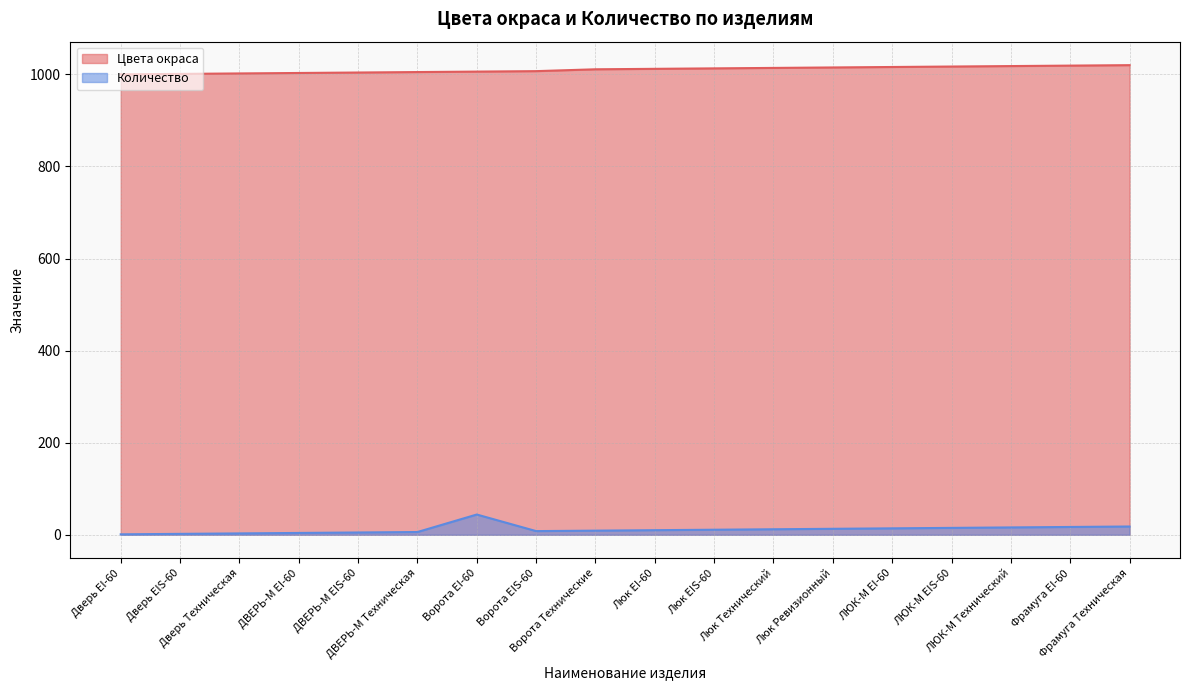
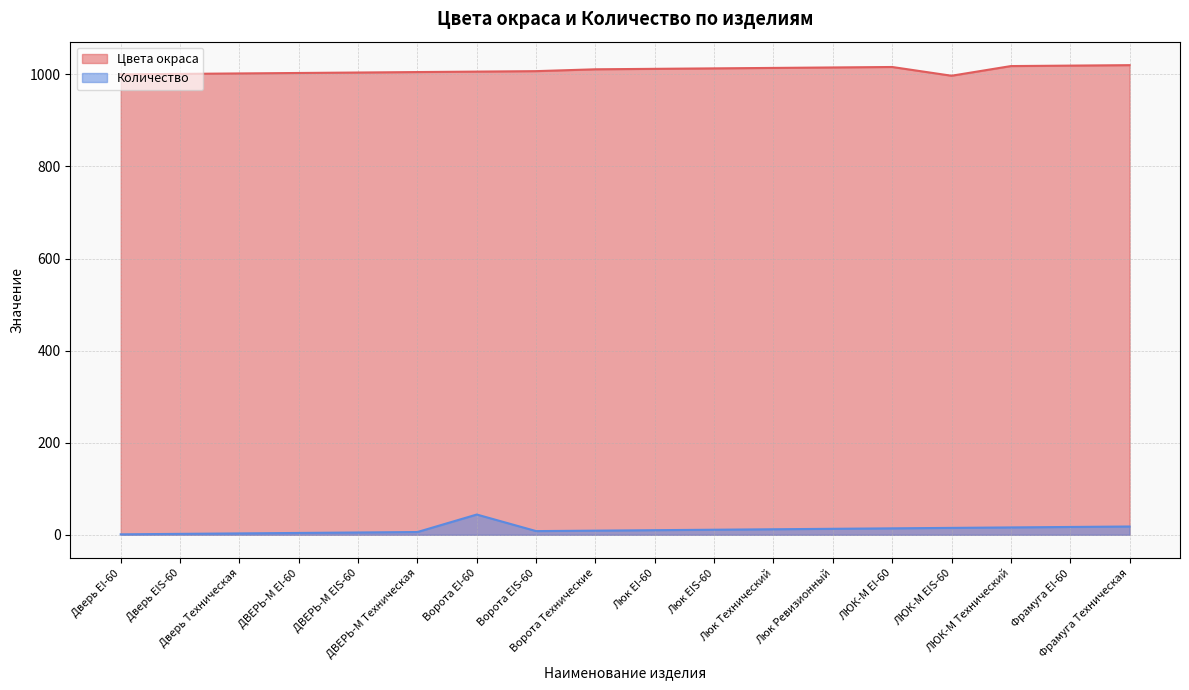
  {
    "Цвета окраса": {
      "Дверь Техническая": 1000,
      "ДВЕРЬ-М EI-60": 1000,
      "ДВЕРЬ-М EIS-60": 1000,
      "ДВЕРЬ-М Техническая": 1010,
      "Ворота EI-60": 1010,
      "Ворота EIS-60": 1010,
      "Ворота Технические": 1010,
      "Люк EI-60": 1010,
      "Люк EIS-60": 1010,
      "Люк Технический": 1010,
      "Люк Ревизионный": 1020,
      "ЛЮК-М EI-60": 1020,
-     "ЛЮК-М EIS-60": 1020,
+     "ЛЮК-М EIS-60": 1000,
      "ЛЮК-М Технический": 1020,
      "Фрамуга EI-60": 1020,
      "Фрамуга Техническая": 1020
    },
    "Количество": {
      "Дверь EI-60": 0,
      "Дверь EIS-60": 0,
      "Дверь Техническая": 0,
      "ДВЕРЬ-М EI-60": 0,
      "ДВЕРЬ-М EIS-60": 10,
      "ДВЕРЬ-М Техническая": 10,
      "Ворота EI-60": 40,
      "Ворота EIS-60": 10,
      "Ворота Технические": 10,
      "Люк EI-60": 10,
      "Люк EIS-60": 10,
      "Люк Технический": 10,
      "Люк Ревизионный": 10,
      "ЛЮК-М EI-60": 10,
      "ЛЮК-М EIS-60": 20,
      "ЛЮК-М Технический": 20,
      "Фрамуга EI-60": 20,
      "Фрамуга Техническая": 20
    }
  }
